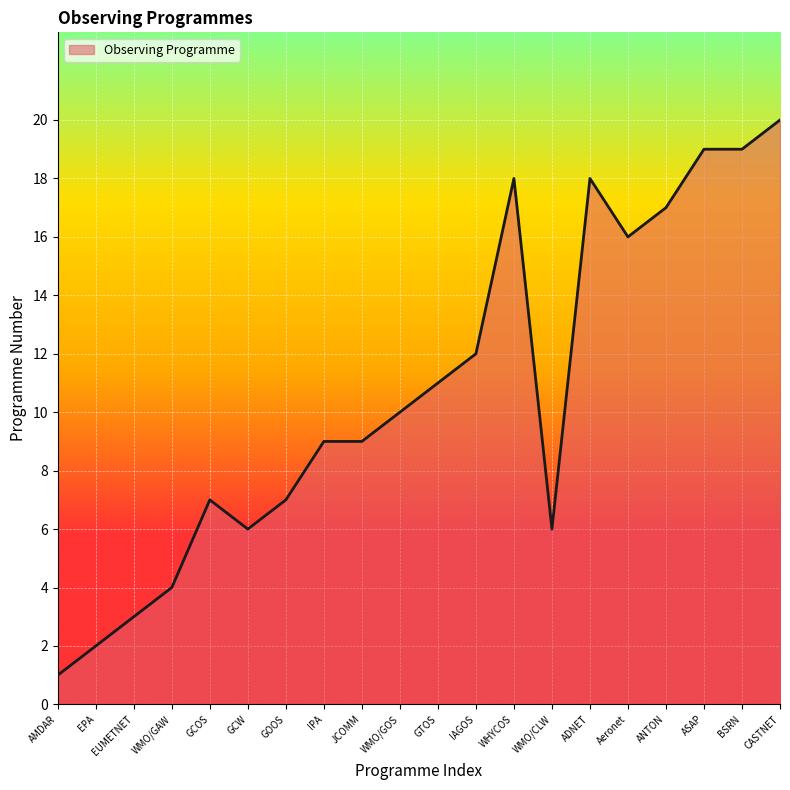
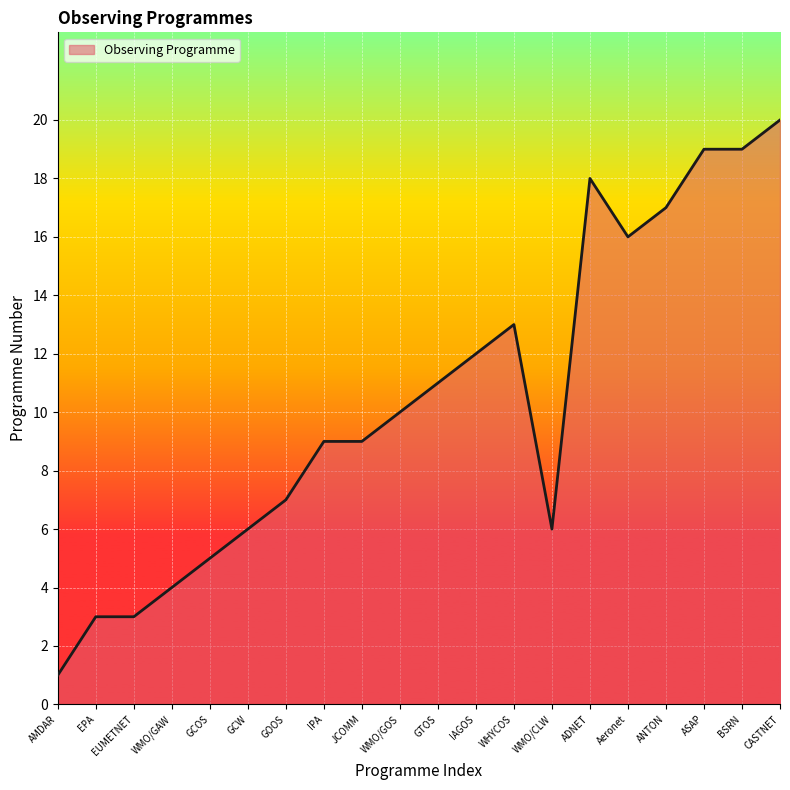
  {
    "AMDAR": 1,
-   "EPA": 2,
+   "EPA": 3,
    "EUMETNET": 3,
    "WMO/GAW": 4,
-   "GCOS": 7,
+   "GCOS": 5,
    "GCW": 6,
    "GOOS": 7,
    "IPA": 9,
    "JCOMM": 9,
    "WMO/GOS": 10,
    "GTOS": 11,
    "IAGOS": 12,
-   "WHYCOS": 18,
+   "WHYCOS": 13,
    "WMO/CLW": 6,
    "ADNET": 18,
    "Aeronet": 16,
    "ANTON": 17,
    "ASAP": 19,
    "BSRN": 19,
    "CASTNET": 20
  }
